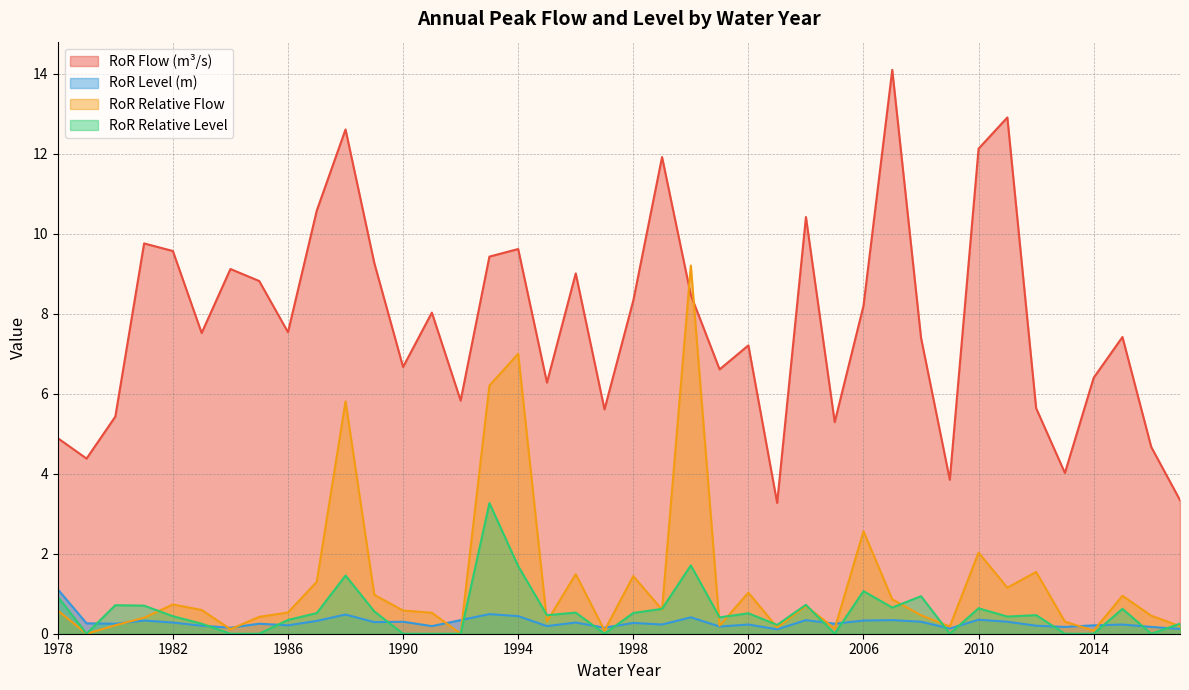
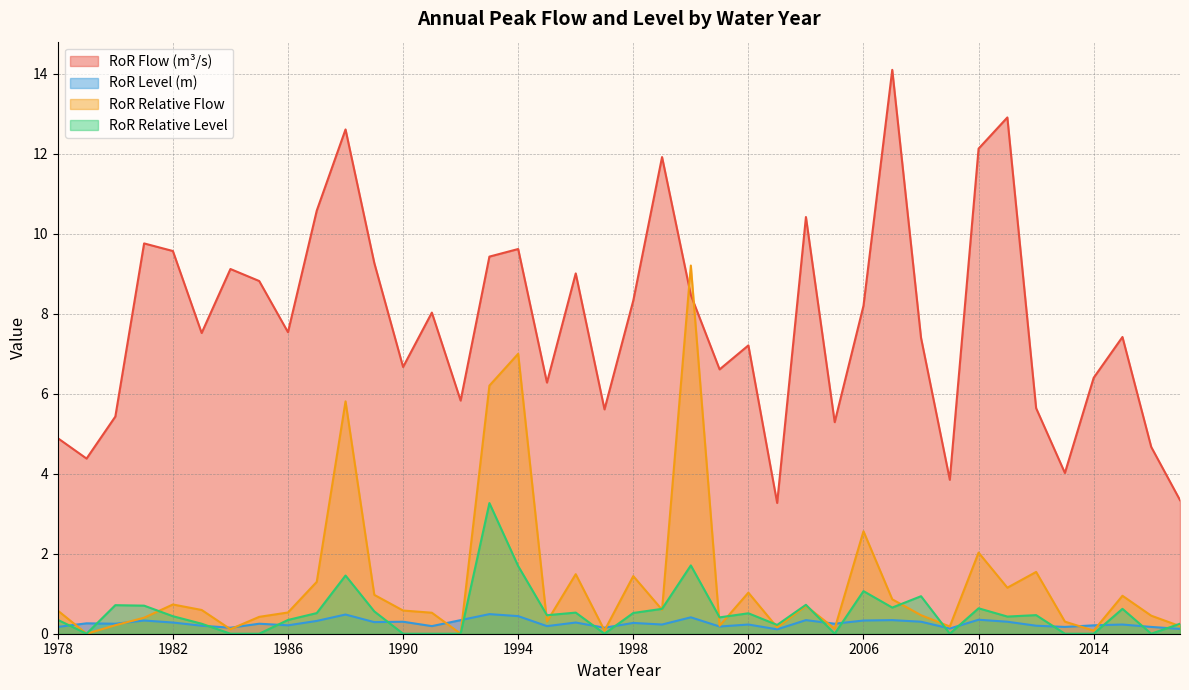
  {
    "RoR Flow (m³/s)": {
      "1978": 4.9,
      "1982": 9.6,
      "1986": 7.5,
      "1990": 6.7,
      "1994": 9.6,
      "1998": 8.3,
      "2002": 7.2,
      "2006": 8.2,
      "2010": 12.1,
      "2014": 6.4
    },
    "RoR Level (m)": {
-     "1978": 1.1,
+     "1978": 0.2,
      "1982": 0.3,
      "1986": 0.2,
      "1990": 0.3,
      "1994": 0.4,
      "1998": 0.3,
      "2002": 0.2,
      "2006": 0.3,
      "2010": 0.4,
      "2014": 0.2
    },
    "RoR Relative Flow": {
      "1978": 0.6,
      "1982": 0.7,
      "1986": 0.5,
      "1990": 0.6,
      "1994": 7.0,
      "1998": 1.4,
      "2002": 1.0,
      "2006": 2.6,
      "2010": 2.0,
      "2014": 0.1
    },
    "RoR Relative Level": {
-     "1978": 0.9,
+     "1978": 0.3,
      "1982": 0.4,
      "1986": 0.3,
      "1990": 0.0,
      "1994": 1.7,
      "1998": 0.5,
      "2002": 0.5,
      "2006": 1.1,
      "2010": 0.6,
      "2014": 0.0
    }
  }
